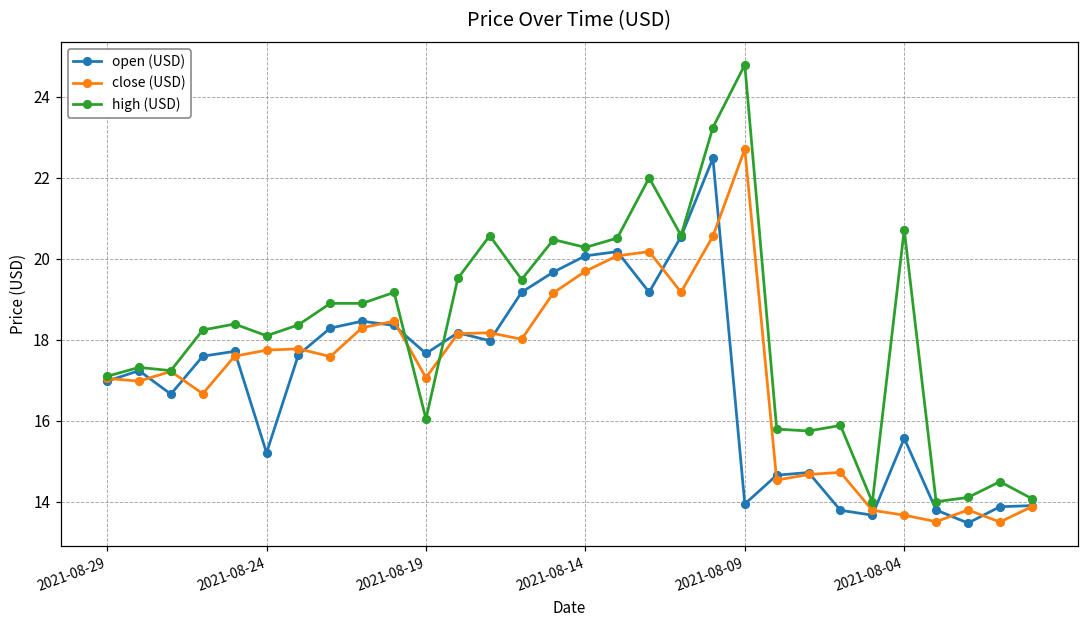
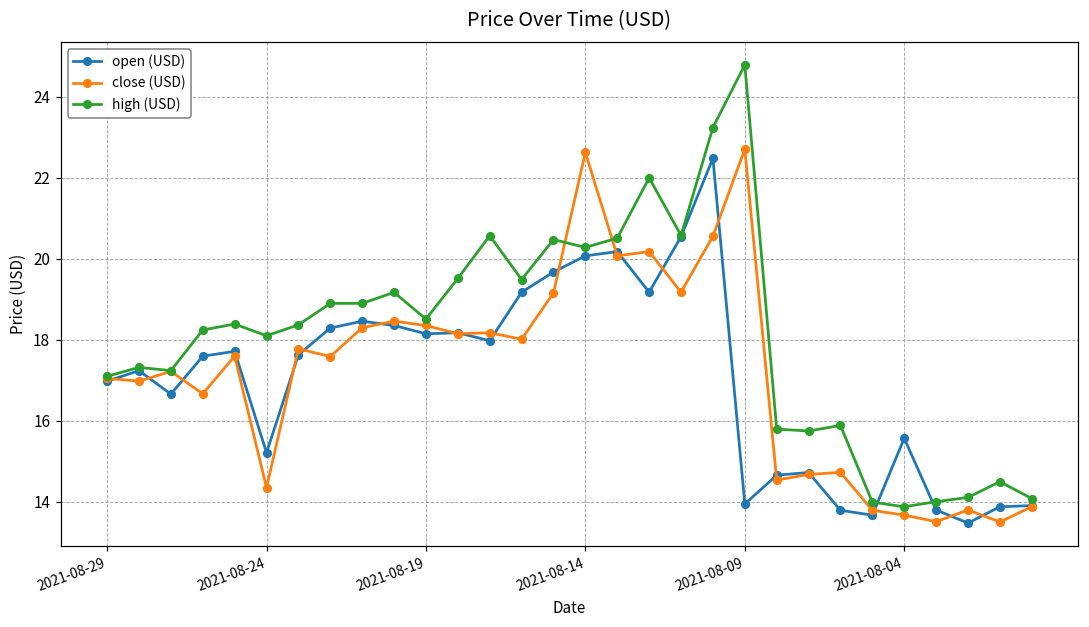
  {
    "open (USD)": {
      "2021-08-29": 17.0,
      "2021-08-24": 15.2,
-     "2021-08-19": 17.7,
+     "2021-08-19": 18.1,
      "2021-08-14": 20.1,
      "2021-08-09": 13.9,
      "2021-08-04": 15.6
    },
    "close (USD)": {
-     "2021-08-24": 17.7,
-     "2021-08-19": 17.1,
-     "2021-08-14": 19.7,
+     "2021-08-24": 14.4,
+     "2021-08-19": 18.4,
+     "2021-08-14": 22.6,
      "2021-08-09": 22.7,
      "2021-08-04": 13.7
    },
    "high (USD)": {
      "2021-08-24": 18.1,
-     "2021-08-19": 16.0,
+     "2021-08-19": 18.5,
      "2021-08-14": 20.3,
      "2021-08-09": 24.8,
-     "2021-08-04": 20.7
+     "2021-08-04": 13.9
    }
  }
